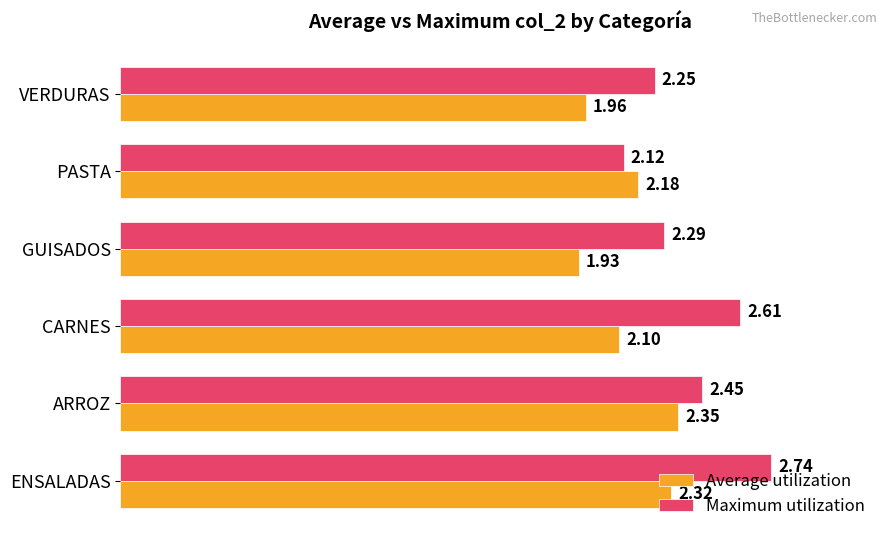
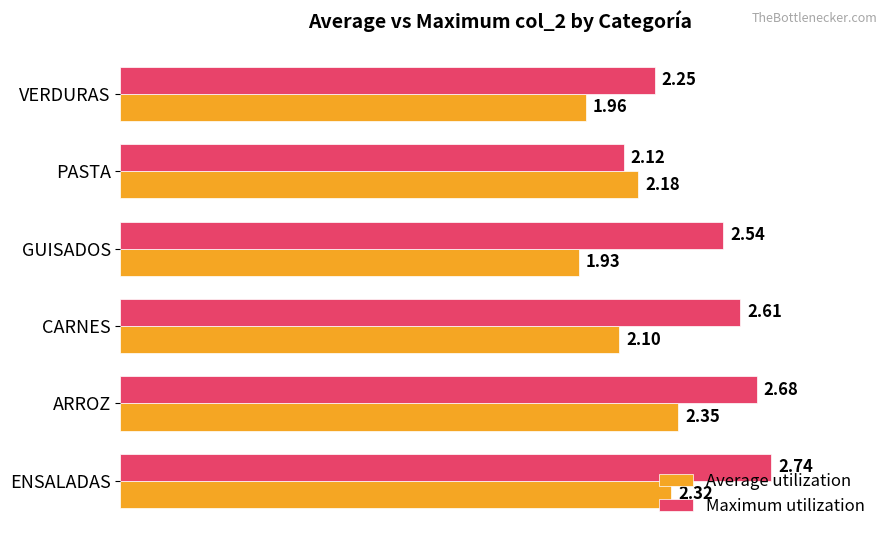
  {
    "Average utilization": {
      "VERDURAS": 1.96,
      "PASTA": 2.18,
      "GUISADOS": 1.93,
      "CARNES": 2.10,
      "ARROZ": 2.35,
      "ENSALADAS": 2.32
    },
    "Maximum utilization": {
      "VERDURAS": 2.25,
      "PASTA": 2.12,
-     "GUISADOS": 2.29,
+     "GUISADOS": 2.54,
      "CARNES": 2.61,
-     "ARROZ": 2.45,
+     "ARROZ": 2.68,
      "ENSALADAS": 2.74
    }
  }
